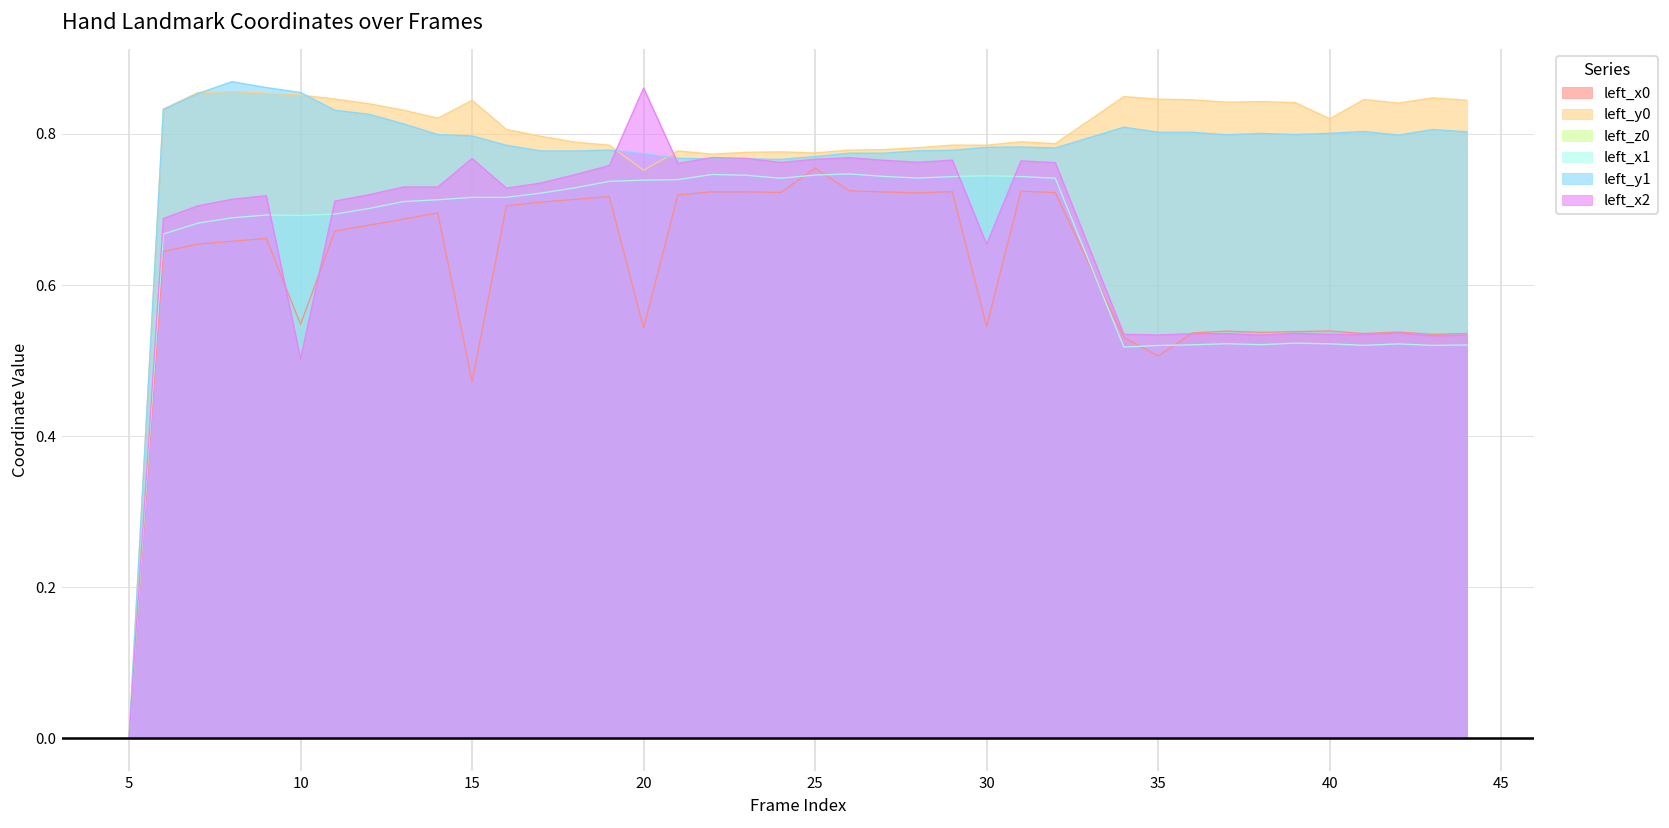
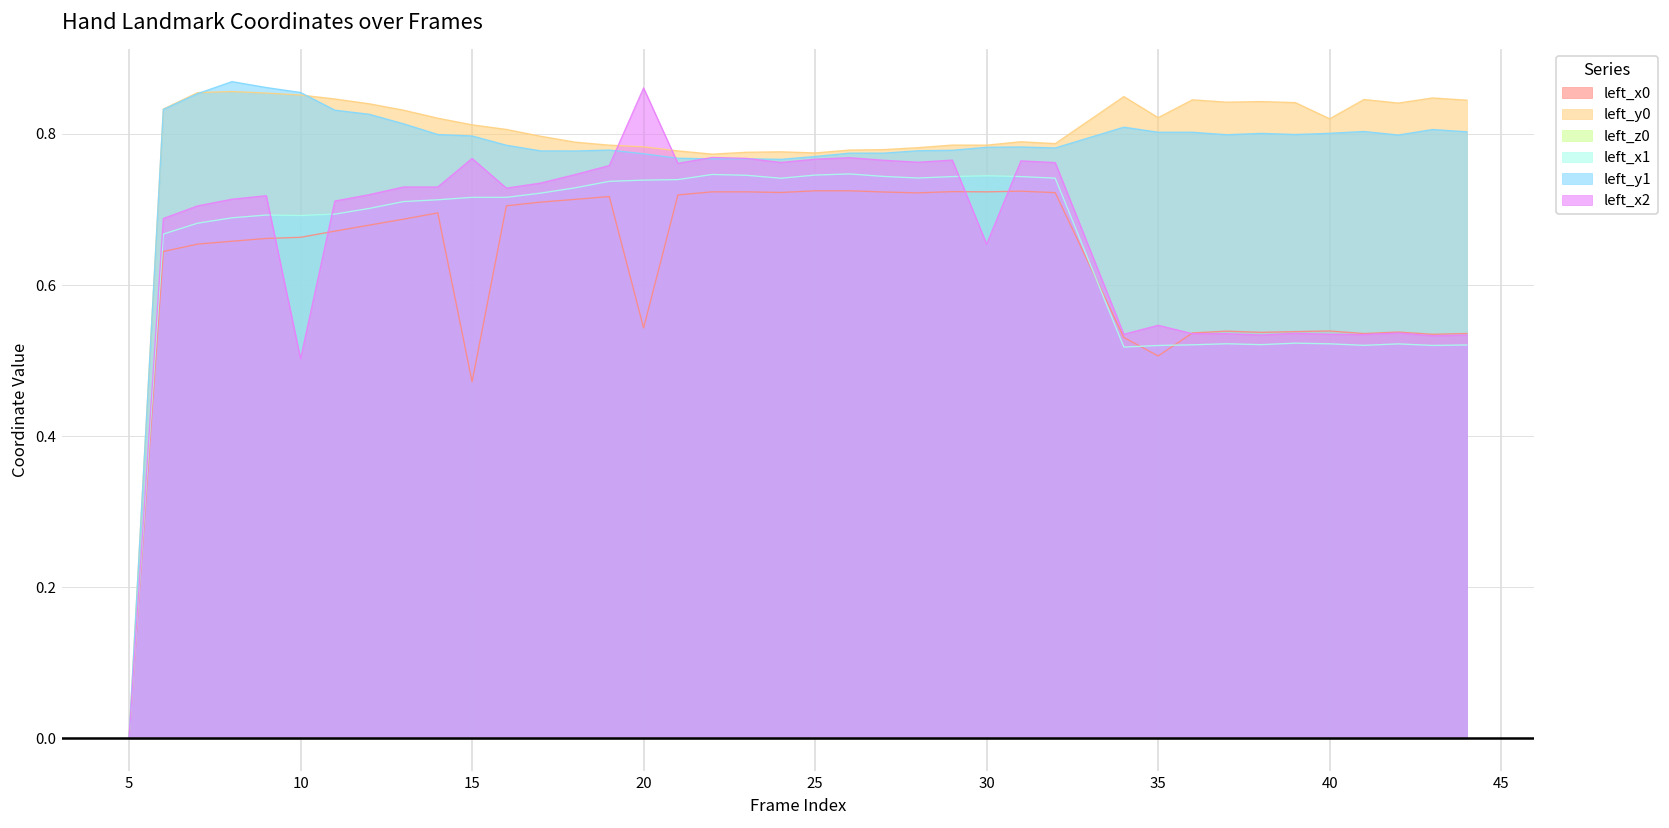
  {
    "left_x0": {
-     "10": 0.55,
+     "10": 0.66,
      "15": 0.47,
      "20": 0.54,
-     "25": 0.75,
-     "30": 0.55,
+     "25": 0.72,
+     "30": 0.72,
      "35": 0.51,
      "40": 0.54
    },
    "left_y0": {
-     "15": 0.84,
-     "20": 0.75,
+     "15": 0.81,
+     "20": 0.78,
      "25": 0.77,
-     "35": 0.85,
+     "35": 0.82,
      "40": 0.82
    },
    "left_z0": {
      "10": 0.00,
      "15": 0.00,
      "20": 0.00,
      "25": 0.00,
      "30": 0.00,
      "35": 0.00,
      "40": 0.00
    },
    "left_x2": {
      "10": 0.50,
      "15": 0.77,
      "20": 0.86,
      "30": 0.65,
-     "35": 0.53,
+     "35": 0.55,
      "40": 0.53
    }
  }
